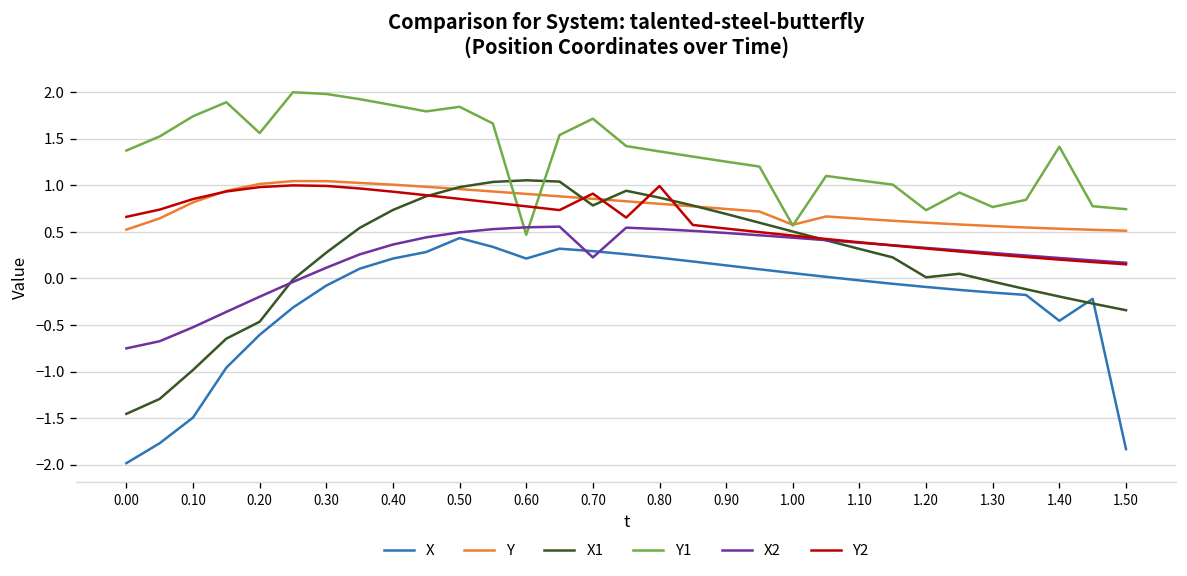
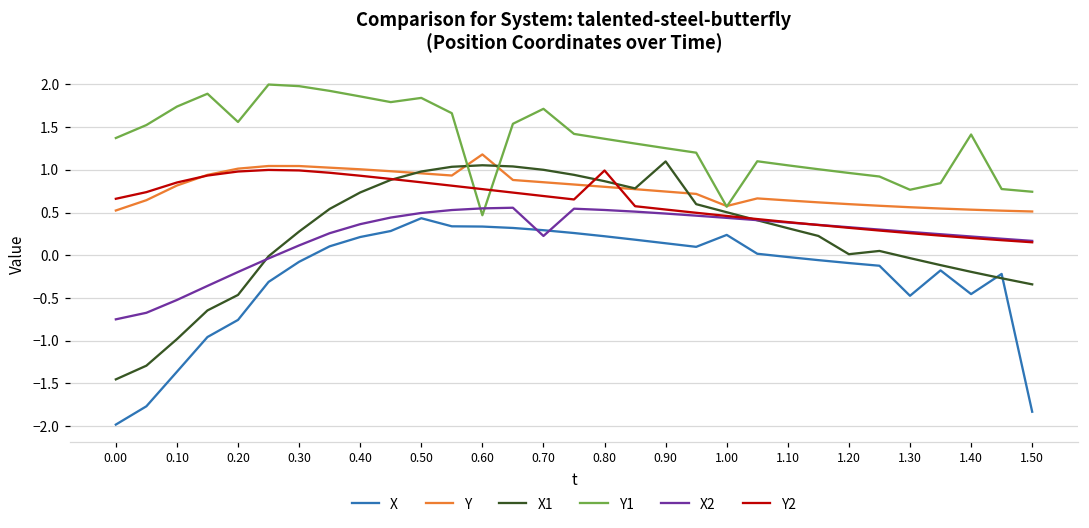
  {
    "X": {
      "0.00": -2.0,
-     "0.10": -1.5,
-     "0.20": -0.6,
+     "0.10": -1.4,
+     "0.20": -0.8,
      "0.30": -0.1,
      "0.40": 0.2,
      "0.50": 0.4,
-     "0.60": 0.2,
+     "0.60": 0.3,
      "0.70": 0.3,
      "0.80": 0.2,
      "0.90": 0.1,
-     "1.00": 0.1,
+     "1.00": 0.2,
      "1.10": 0.0,
      "1.20": -0.1,
-     "1.30": -0.2,
+     "1.30": -0.5,
      "1.40": -0.5,
      "1.50": -1.8
    },
    "Y": {
      "0.00": 0.5,
      "0.10": 0.8,
      "0.20": 1.0,
      "0.30": 1.0,
      "0.40": 1.0,
-     "0.60": 0.9,
+     "0.60": 1.2,
      "0.70": 0.9,
      "0.80": 0.8,
      "0.90": 0.7,
      "1.10": 0.6,
      "1.20": 0.6,
      "1.30": 0.6,
      "1.40": 0.5,
      "1.50": 0.5
    },
    "X1": {
      "0.00": -1.5,
      "0.10": -1.0,
      "0.20": -0.5,
      "0.30": 0.3,
      "0.40": 0.7,
      "0.60": 1.1,
-     "0.70": 0.8,
+     "0.70": 1.0,
      "0.80": 0.9,
-     "0.90": 0.7,
+     "0.90": 1.1,
      "1.00": 0.5,
      "1.10": 0.3,
      "1.20": 0.0,
      "1.30": 0.0,
      "1.40": -0.2,
      "1.50": -0.3
    },
    "Y1": {
      "0.00": 1.4,
      "0.10": 1.7,
      "0.20": 1.6,
      "0.30": 2.0,
      "0.40": 1.9,
      "0.50": 1.8,
      "0.60": 0.5,
      "0.70": 1.7,
      "0.80": 1.4,
      "0.90": 1.3,
      "1.10": 1.1,
-     "1.20": 0.7,
+     "1.20": 1.0,
      "1.30": 0.8,
      "1.40": 1.4,
      "1.50": 0.7
    },
    "X2": {
      "0.00": -0.7,
      "0.10": -0.5,
      "0.20": -0.2,
      "0.30": 0.1,
      "0.40": 0.4,
      "0.50": 0.5,
      "0.60": 0.5,
      "0.70": 0.2,
      "0.80": 0.5,
      "0.90": 0.5
    },
    "Y2": {
      "0.00": 0.7,
      "0.10": 0.9,
      "0.20": 1.0,
      "0.30": 1.0,
      "0.40": 0.9,
      "0.50": 0.9,
      "0.60": 0.8,
-     "0.70": 0.9,
+     "0.70": 0.7,
      "0.80": 1.0,
      "0.90": 0.5
    }
  }
